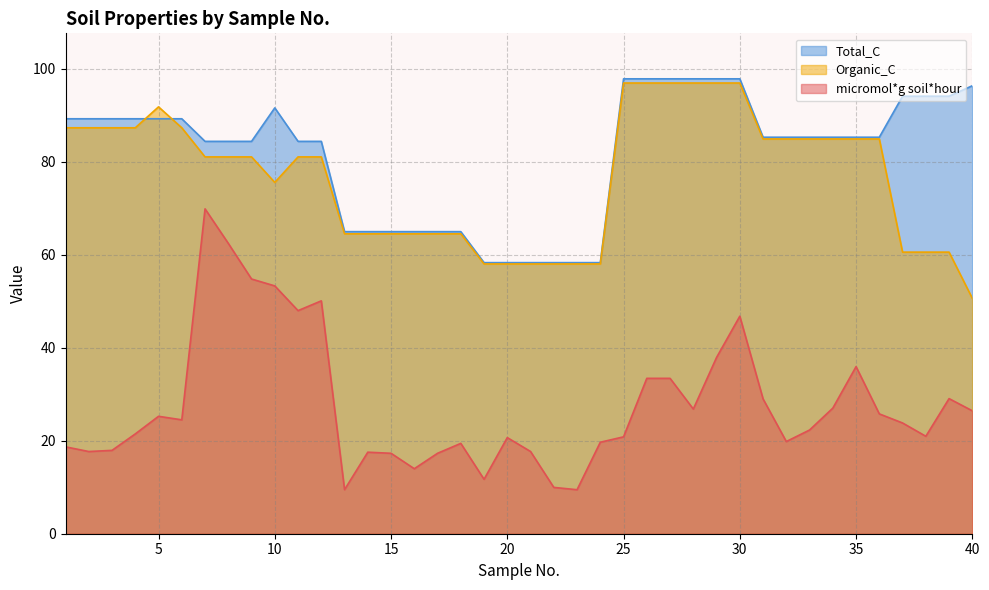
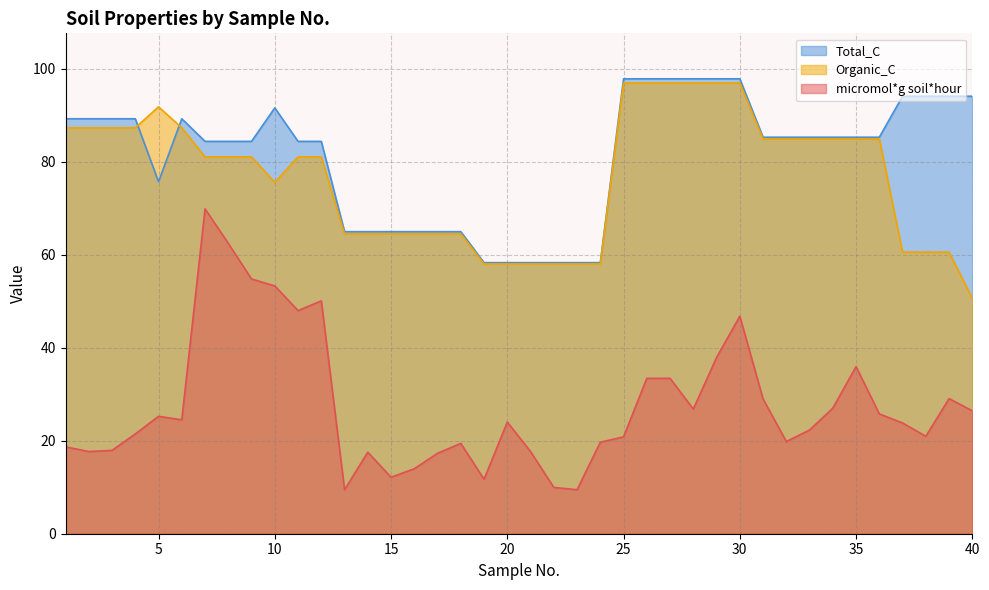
  {
    "Total_C": {
-     "5": 89,
+     "5": 76,
      "10": 92,
      "25": 98,
      "30": 98,
-     "40": 96
+     "40": 94
    },
    "Organic_C": {
      "5": 92,
      "10": 76,
      "25": 97,
      "30": 97,
      "40": 51
    },
    "micromol*g soil*hour": {
      "5": 25,
      "10": 53,
-     "15": 17,
-     "20": 21,
+     "15": 12,
+     "20": 24,
      "25": 21,
      "30": 47,
      "35": 36,
      "40": 26
    }
  }
